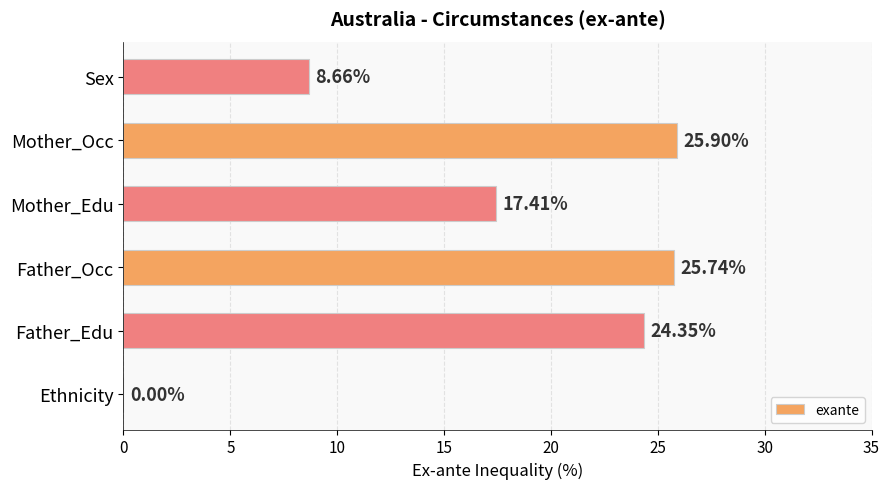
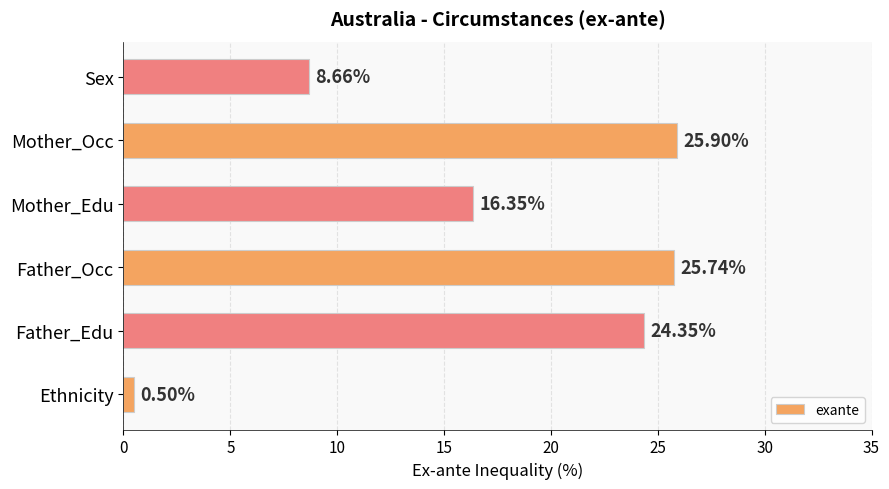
  {
    "Sex": "8.66%",
    "Mother_Occ": "25.90%",
-   "Mother_Edu": "17.41%",
+   "Mother_Edu": "16.35%",
    "Father_Occ": "25.74%",
    "Father_Edu": "24.35%",
-   "Ethnicity": "0.00%"
+   "Ethnicity": "0.50%"
  }
